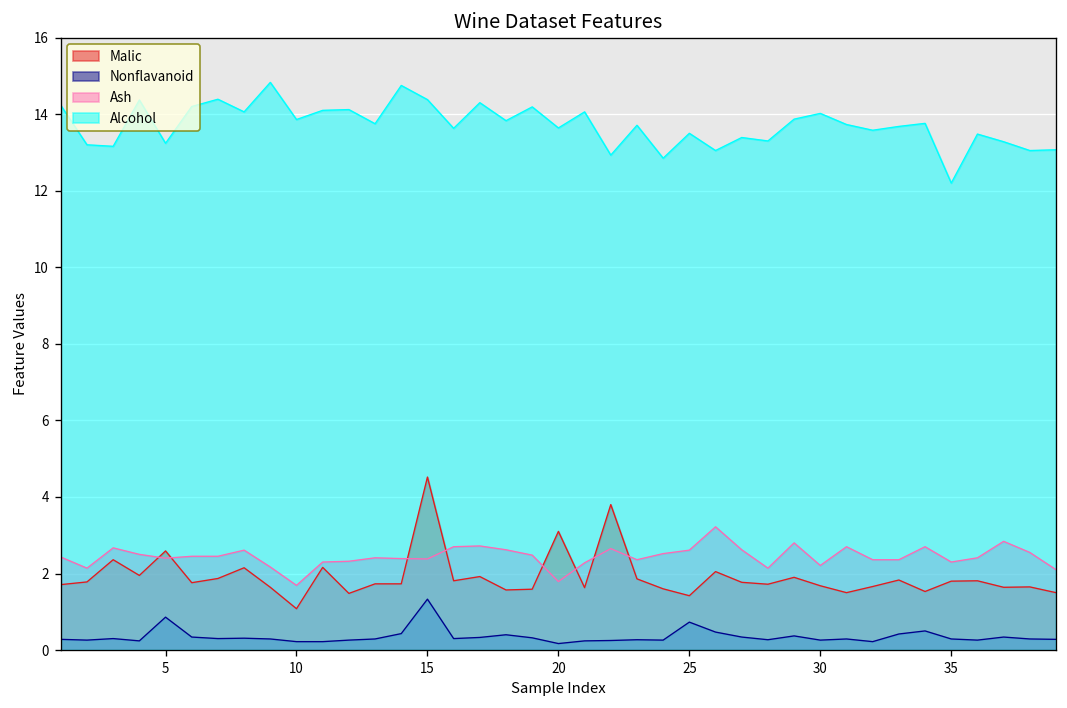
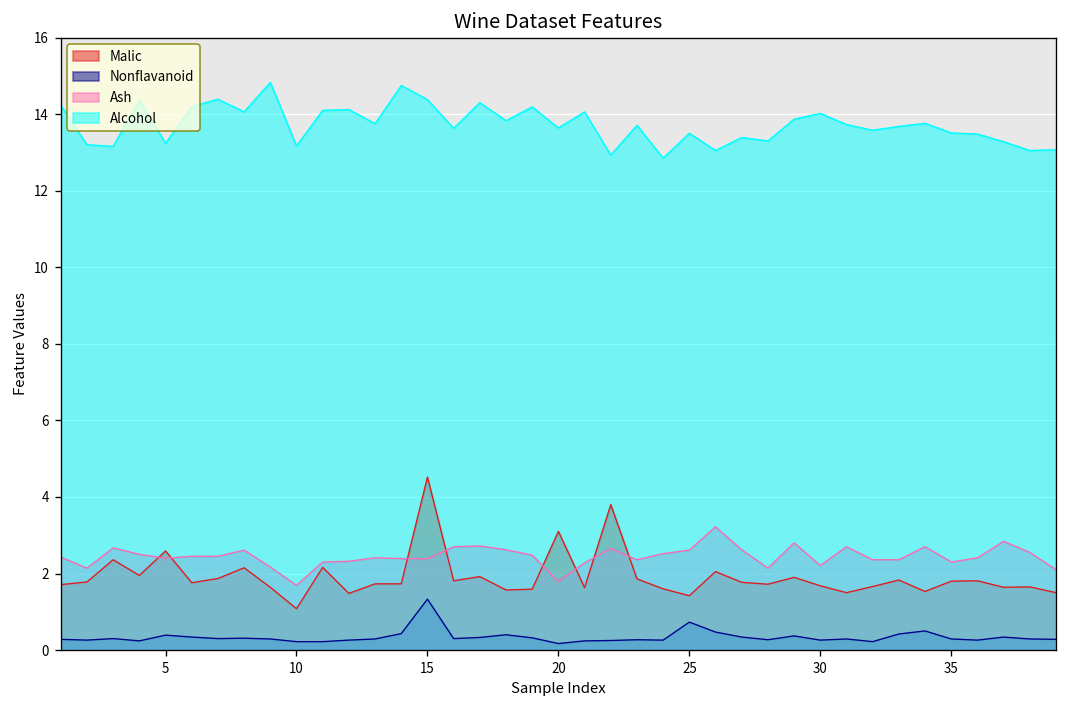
  {
    "Malic": {
      "5": 2.6,
      "10": 1.1,
      "15": 4.5,
      "20": 3.1,
      "25": 1.4,
      "30": 1.7,
      "35": 1.8
    },
    "Nonflavanoid": {
-     "5": 0.9,
+     "5": 0.4,
      "10": 0.2,
      "15": 1.3,
      "20": 0.2,
      "25": 0.7,
      "30": 0.3,
      "35": 0.3
    },
    "Ash": {
      "5": 2.4,
      "10": 1.7,
      "15": 2.4,
      "20": 1.8,
      "25": 2.6,
      "30": 2.2,
      "35": 2.3
    },
    "Alcohol": {
      "5": 13.2,
-     "10": 13.9,
+     "10": 13.2,
      "15": 14.4,
      "20": 13.6,
      "25": 13.5,
      "30": 14.0,
-     "35": 12.2
+     "35": 13.5
    }
  }
